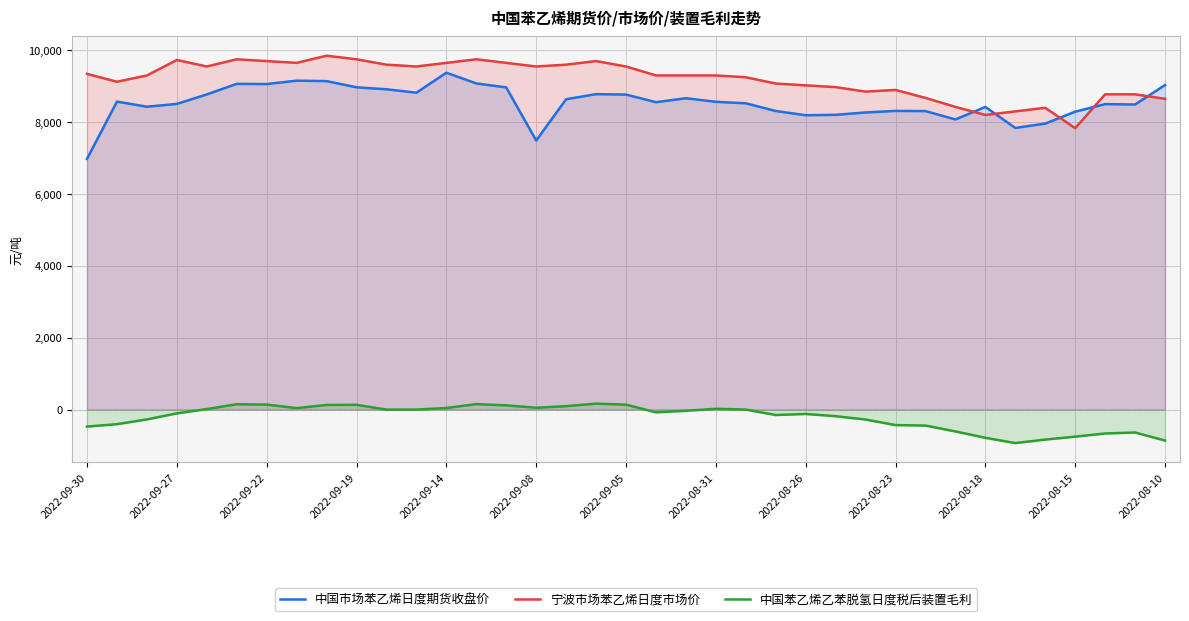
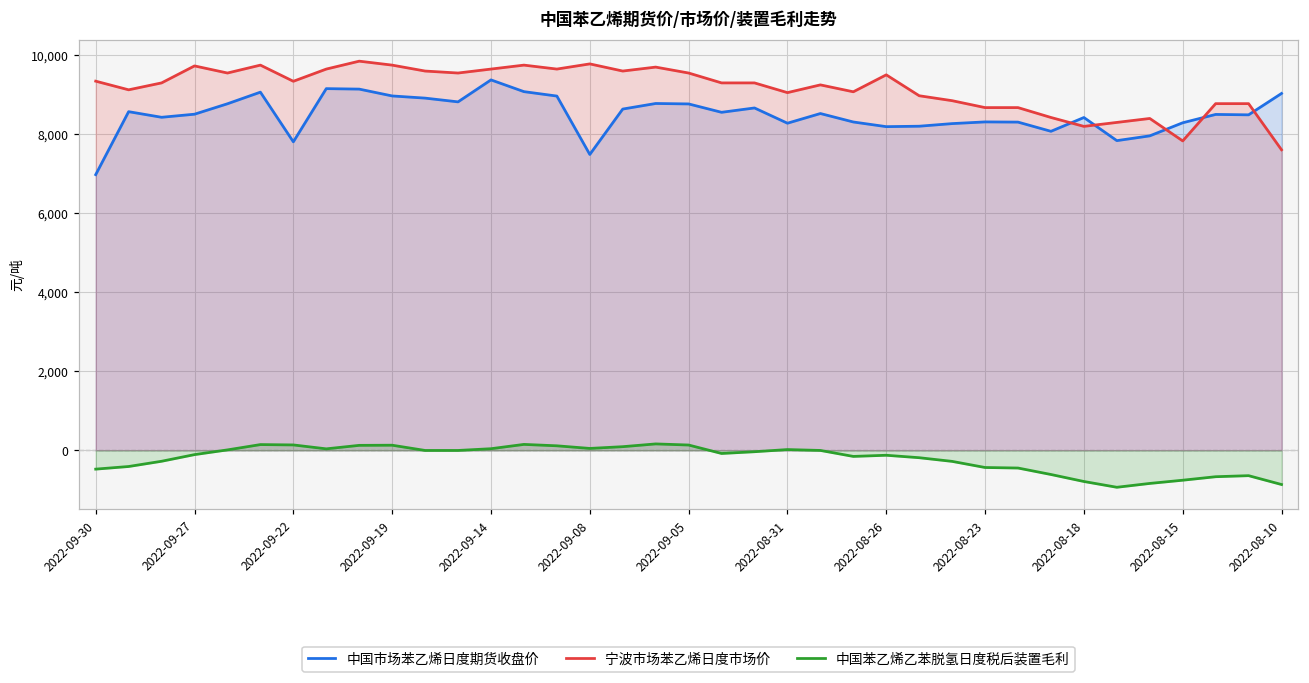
  {
    "中国市场苯乙烯日度期货收盘价": {
      "2022-09-30": "7,000",
      "2022-09-27": "8,500",
-     "2022-09-22": "9,100",
+     "2022-09-22": "7,800",
      "2022-09-19": "9,000",
      "2022-09-14": "9,400",
      "2022-09-08": "7,500",
      "2022-09-05": "8,800",
-     "2022-08-31": "8,600",
+     "2022-08-31": "8,300",
      "2022-08-26": "8,200",
      "2022-08-23": "8,300",
      "2022-08-18": "8,400",
      "2022-08-15": "8,300",
      "2022-08-10": "9,000"
    },
    "宁波市场苯乙烯日度市场价": {
      "2022-09-30": "9,300",
      "2022-09-27": "9,700",
-     "2022-09-22": "9,700",
+     "2022-09-22": "9,300",
      "2022-09-19": "9,800",
      "2022-09-14": "9,700",
-     "2022-09-08": "9,600",
+     "2022-09-08": "9,800",
      "2022-09-05": "9,600",
-     "2022-08-31": "9,300",
-     "2022-08-26": "9,000",
-     "2022-08-23": "8,900",
+     "2022-08-31": "9,100",
+     "2022-08-26": "9,500",
+     "2022-08-23": "8,700",
      "2022-08-18": "8,200",
      "2022-08-15": "7,800",
-     "2022-08-10": "8,700"
+     "2022-08-10": "7,600"
    }
  }
